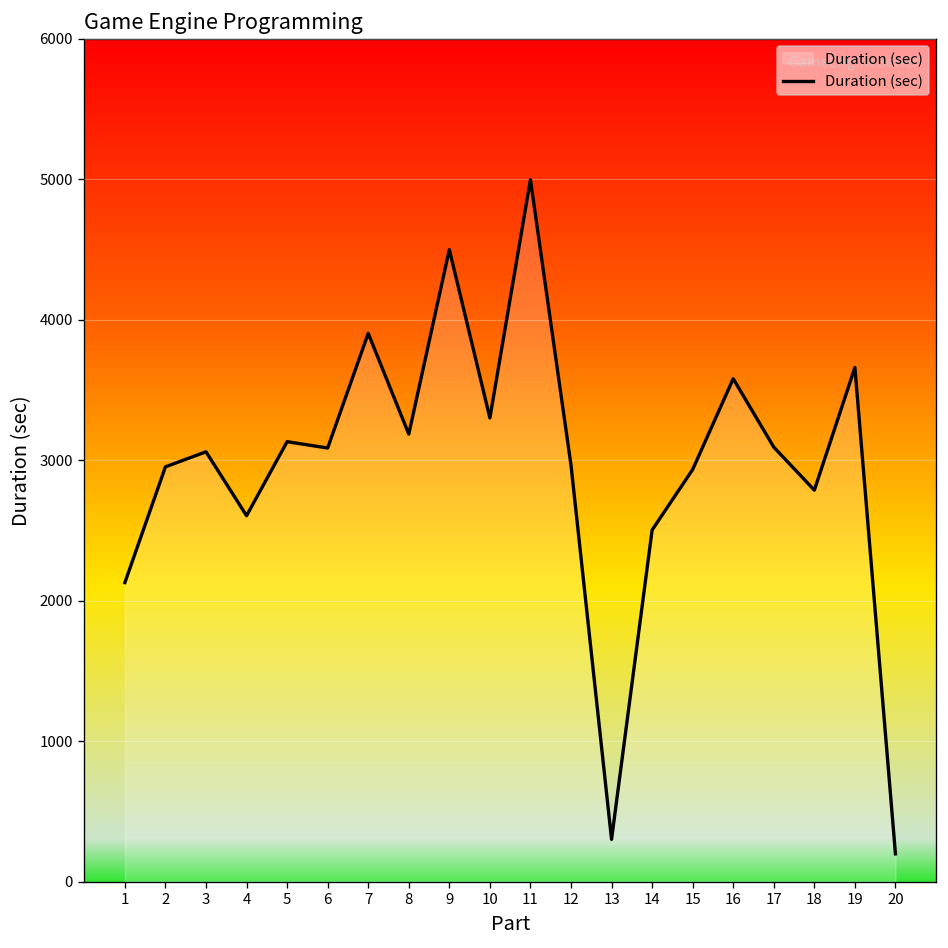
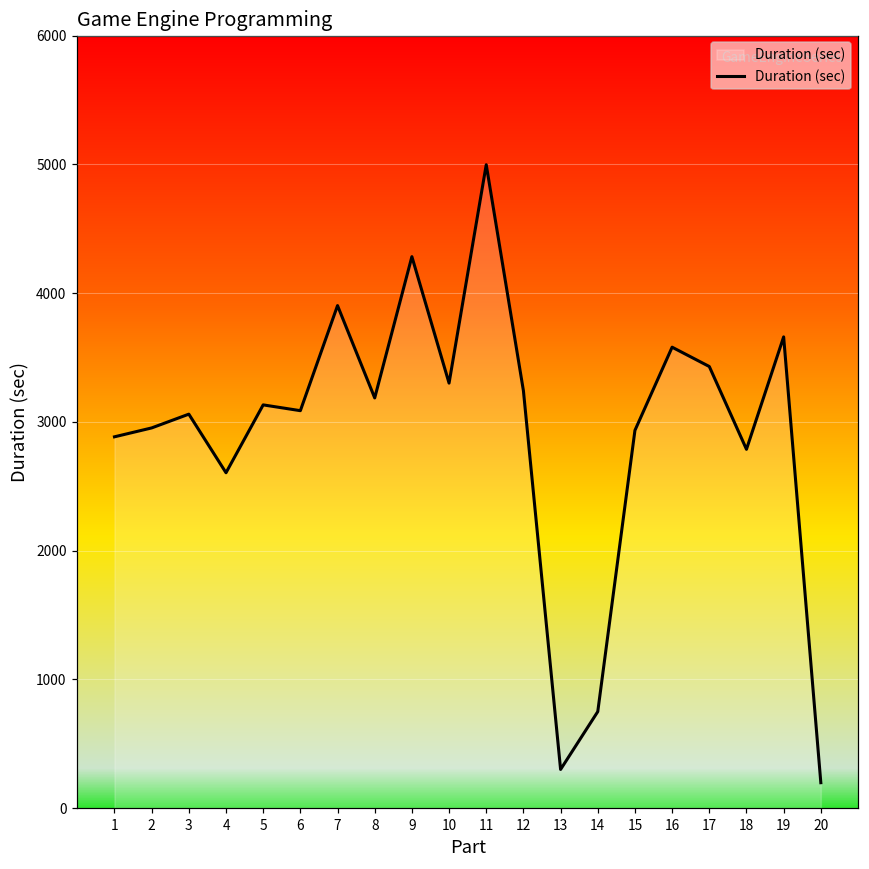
  {
-   "1": 2130,
+   "1": 2880,
    "2": 2950,
    "3": 3060,
    "4": 2610,
    "5": 3130,
    "6": 3090,
    "7": 3900,
    "8": 3190,
-   "9": 4500,
+   "9": 4280,
    "10": 3300,
    "11": 5000,
-   "12": 2970,
+   "12": 3240,
    "13": 300,
-   "14": 2500,
+   "14": 750,
    "15": 2930,
    "16": 3580,
-   "17": 3090,
+   "17": 3430,
    "18": 2790,
    "19": 3660,
    "20": 200
  }
